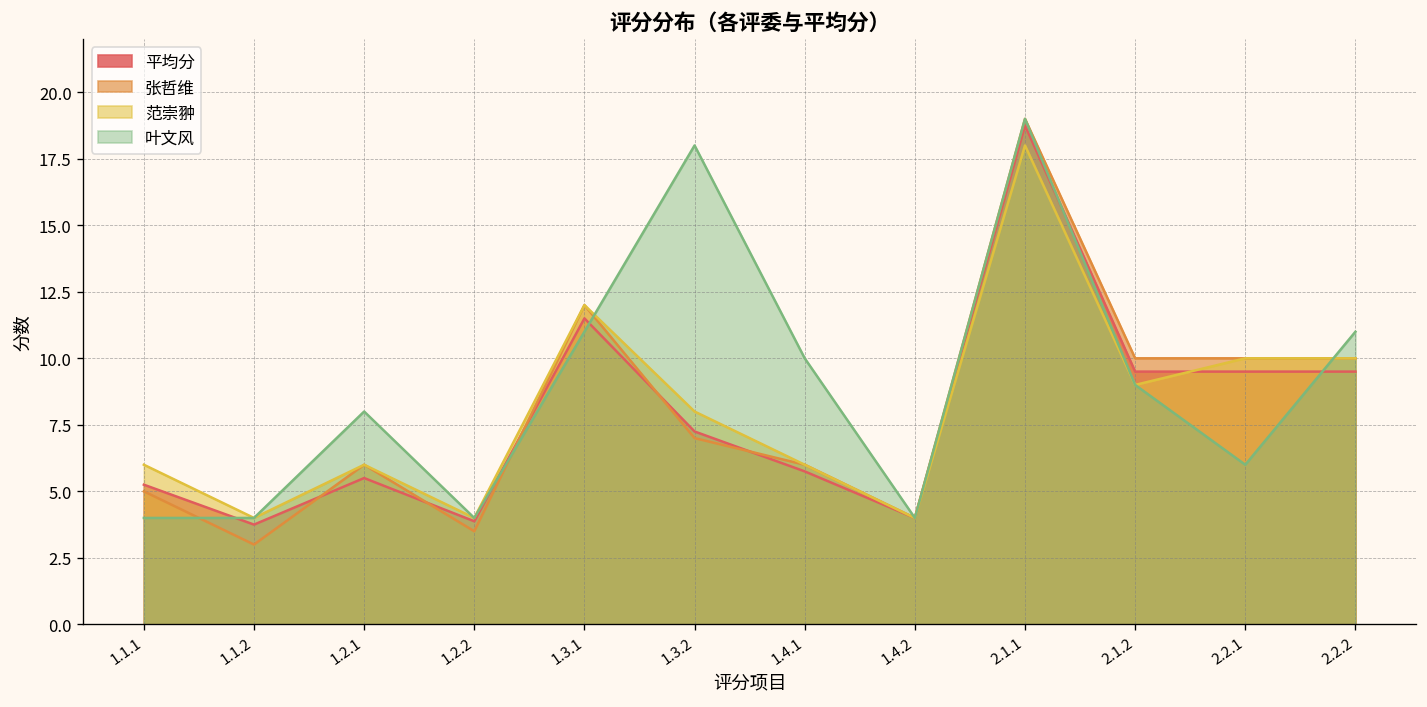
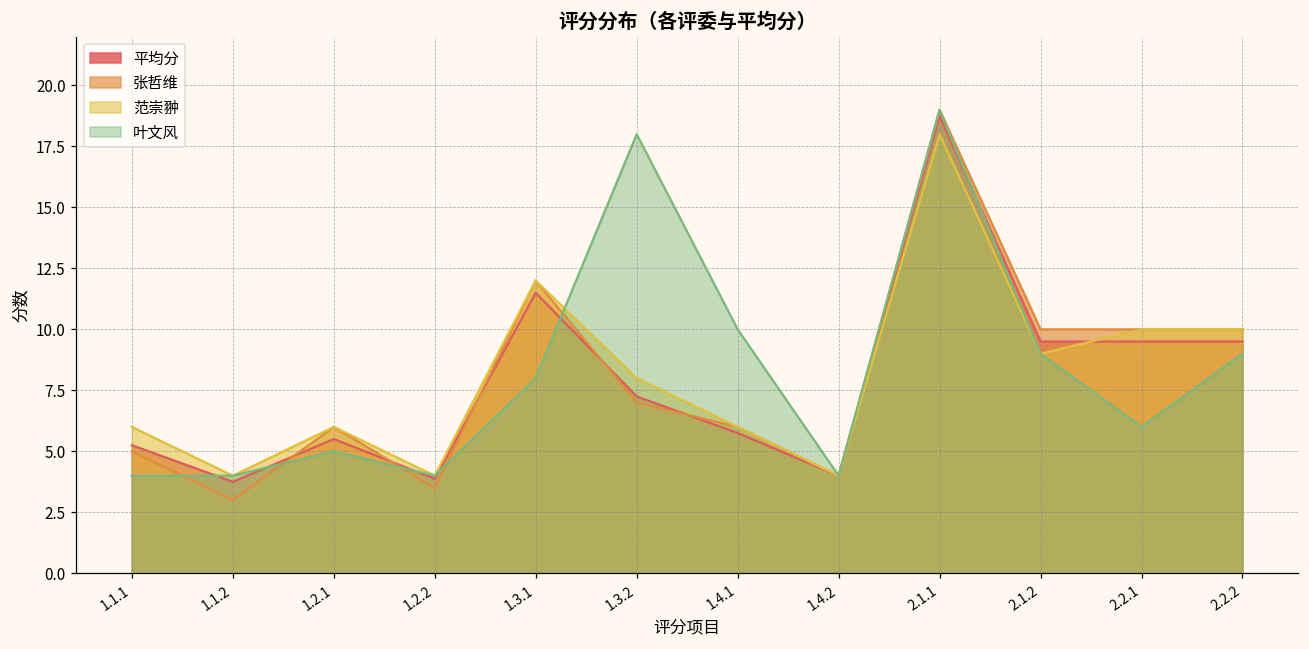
  {
    "叶文风": {
      "1.1.1": 4,
-     "1.2.1": 8,
-     "1.3.1": 11,
+     "1.2.1": 5,
+     "1.3.1": 8,
      "1.3.2": 18,
      "1.4.1": 10,
      "2.2.1": 6,
-     "2.2.2": 11
+     "2.2.2": 9
    }
  }
